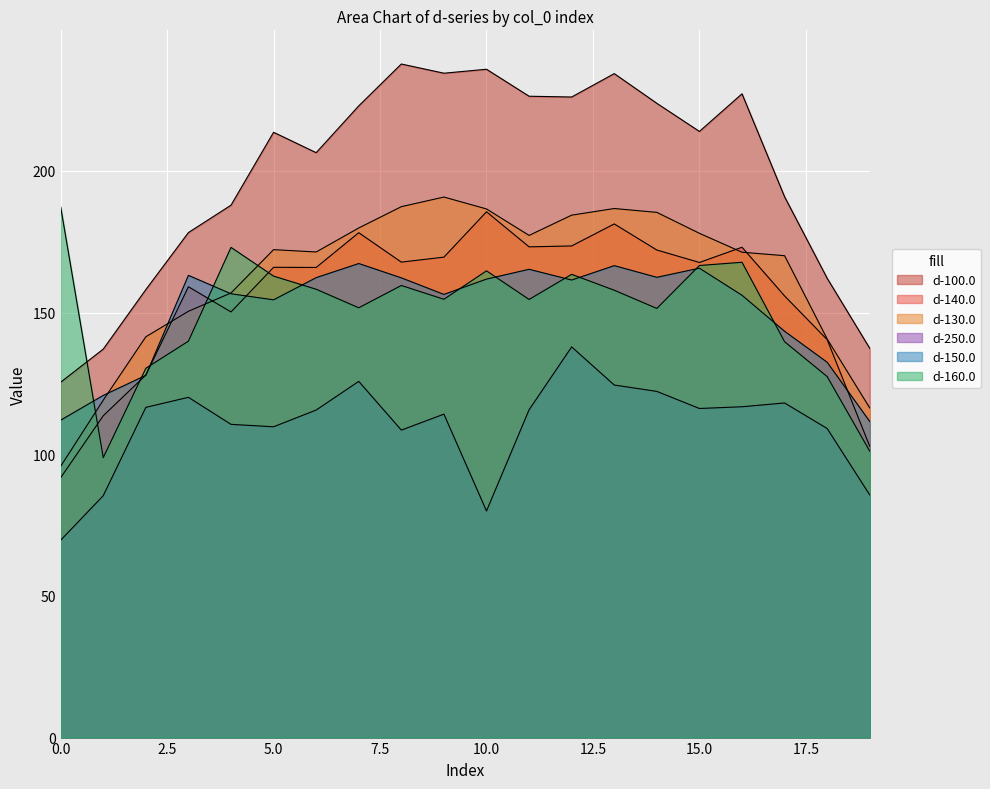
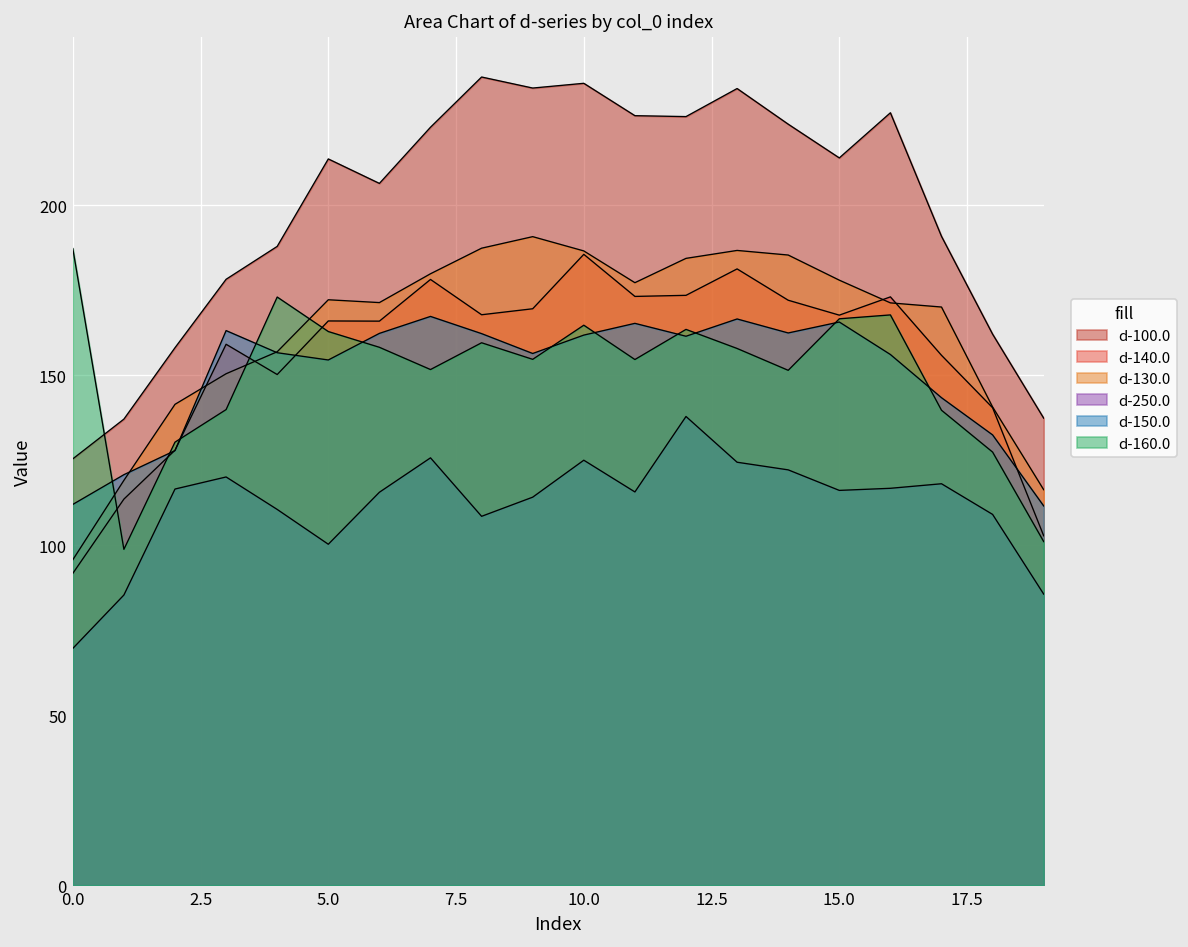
  {
    "d-250.0": {
      "0.0": 70,
-     "5.0": 110,
-     "10.0": 80,
+     "5.0": 100,
+     "10.0": 125,
      "15.0": 116
    },
    "d-150.0": {
      "0.0": 112,
      "5.0": 154,
      "10.0": 162,
      "15.0": 166
    },
    "d-160.0": {
      "0.0": 187,
      "5.0": 163,
      "10.0": 165,
      "15.0": 167
    }
  }
